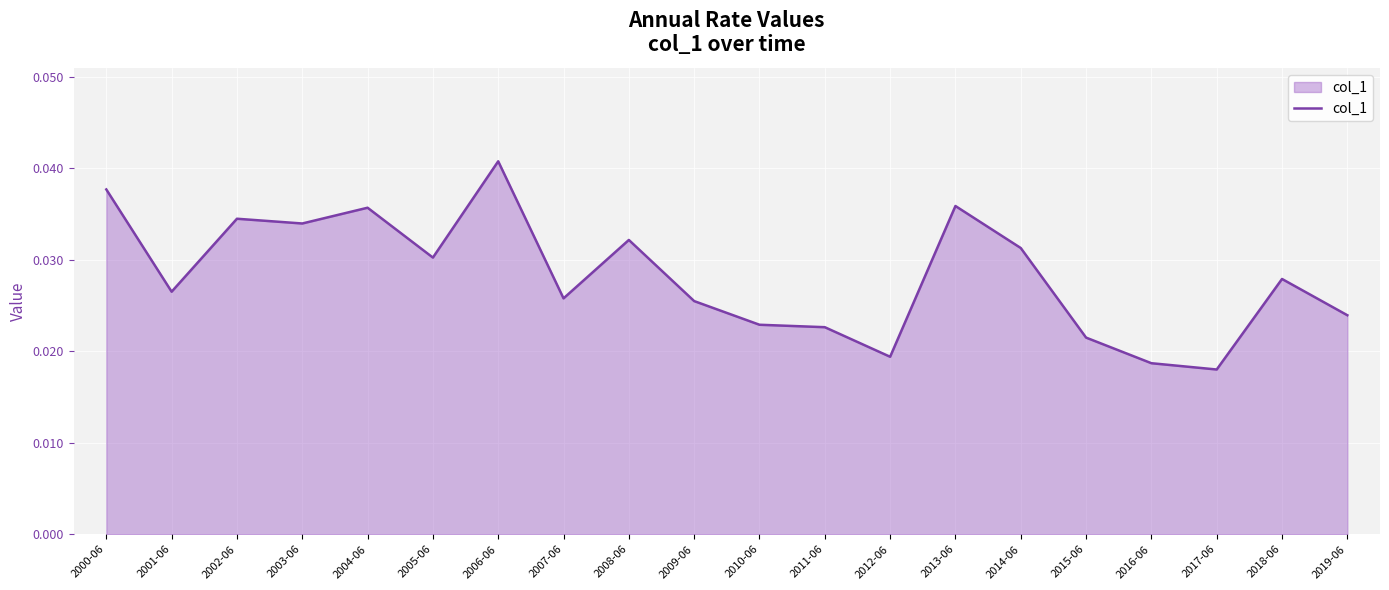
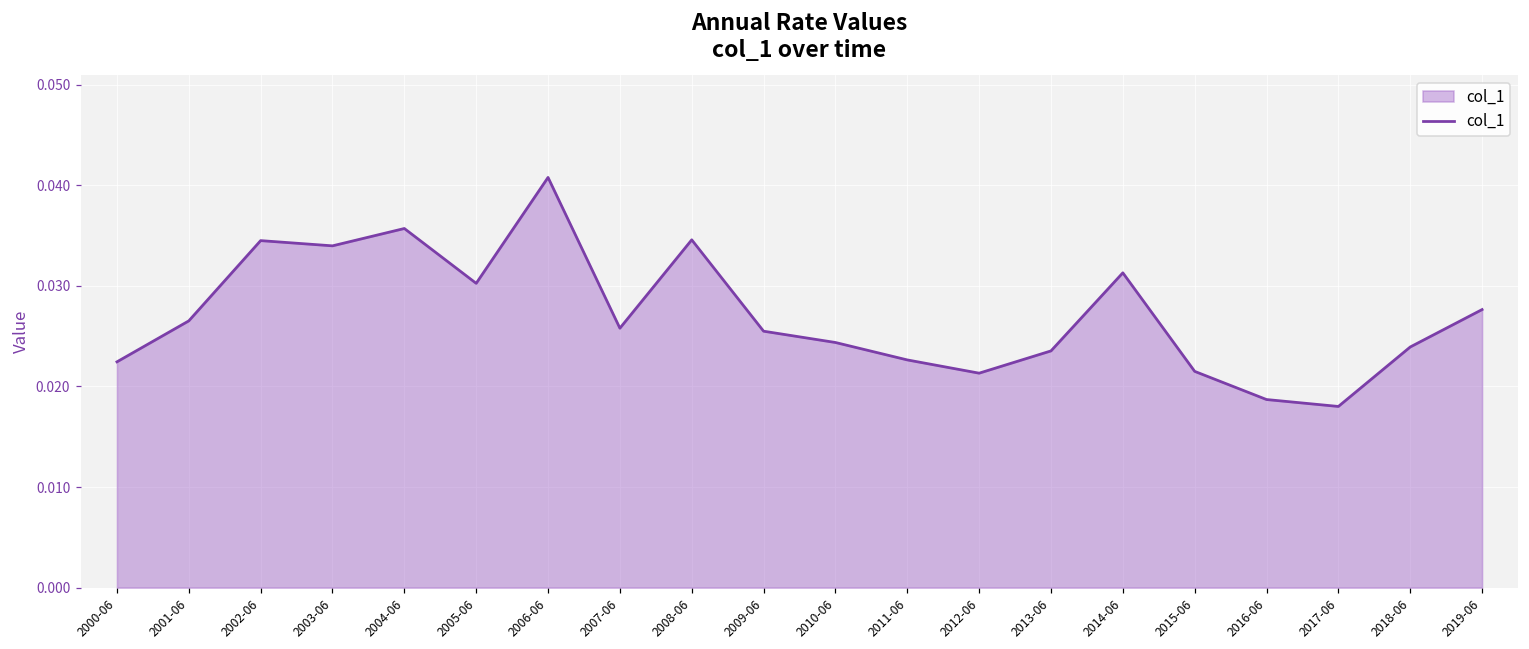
  {
-   "2000-06": 0.038,
+   "2000-06": 0.022,
    "2001-06": 0.027,
    "2002-06": 0.035,
    "2003-06": 0.034,
    "2004-06": 0.036,
    "2005-06": 0.030,
    "2006-06": 0.041,
    "2007-06": 0.026,
-   "2008-06": 0.032,
+   "2008-06": 0.035,
    "2009-06": 0.025,
-   "2010-06": 0.023,
+   "2010-06": 0.024,
    "2011-06": 0.023,
-   "2012-06": 0.019,
-   "2013-06": 0.036,
+   "2012-06": 0.021,
+   "2013-06": 0.024,
    "2014-06": 0.031,
    "2015-06": 0.022,
    "2016-06": 0.019,
    "2017-06": 0.018,
-   "2018-06": 0.028,
-   "2019-06": 0.024
+   "2018-06": 0.024,
+   "2019-06": 0.028
  }
